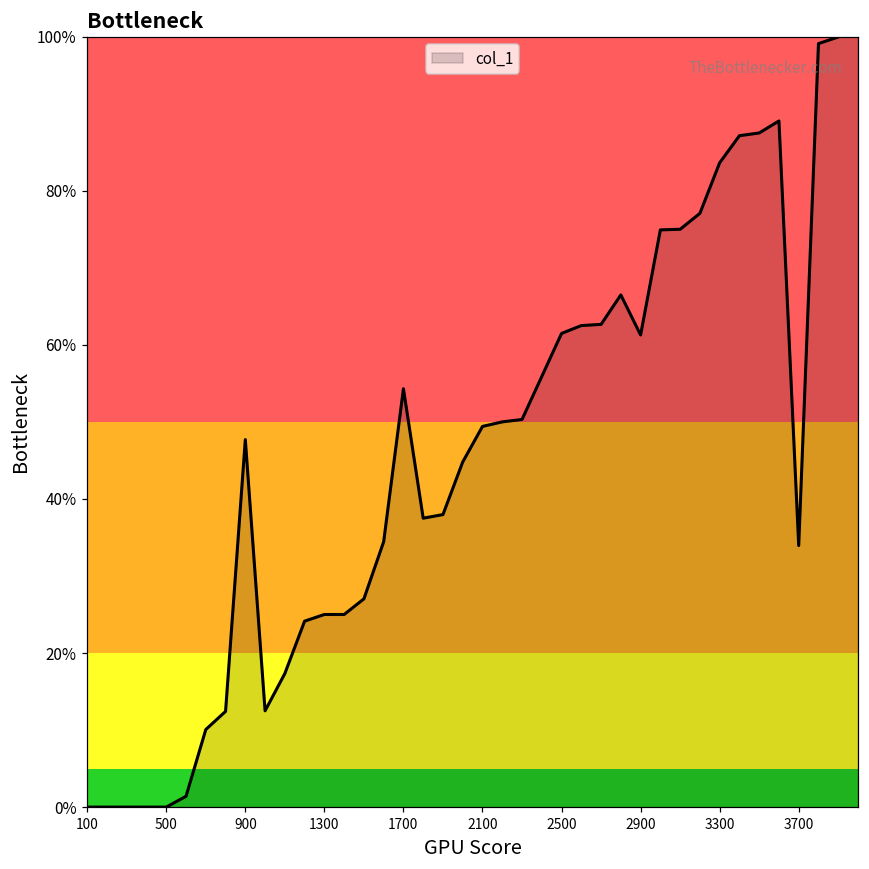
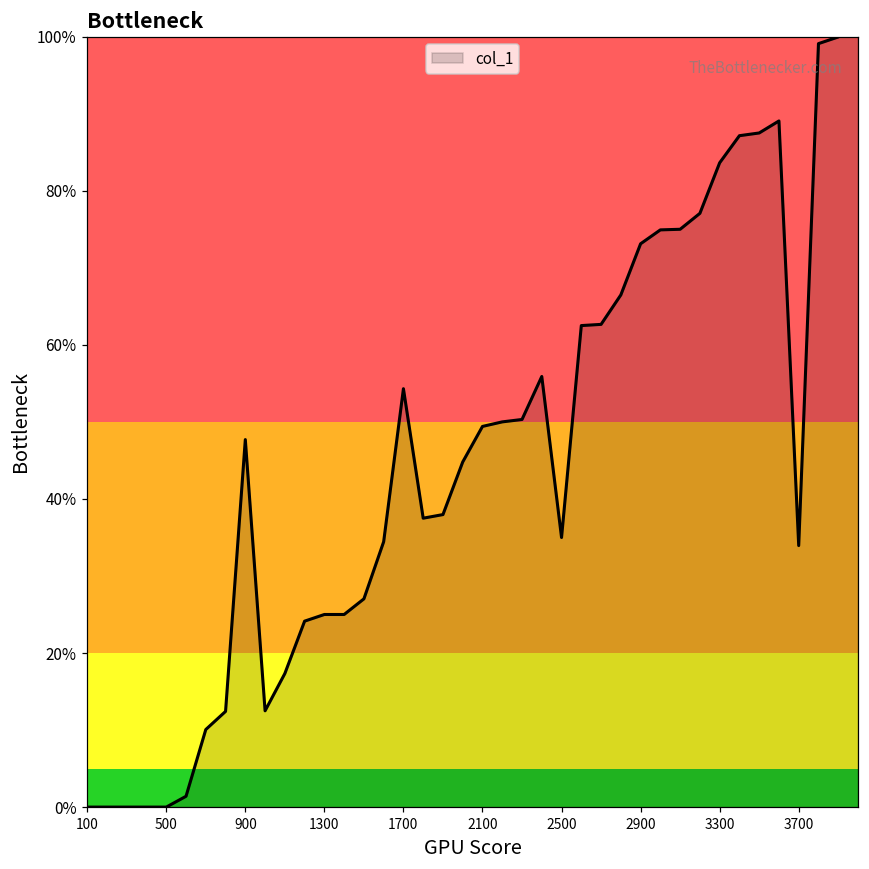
  {
    "100": "0%",
    "500": "0%",
    "900": "48%",
    "1300": "25%",
    "1700": "54%",
    "2100": "49%",
-   "2500": "61%",
-   "2900": "61%",
+   "2500": "35%",
+   "2900": "73%",
    "3300": "84%",
    "3700": "34%"
  }
